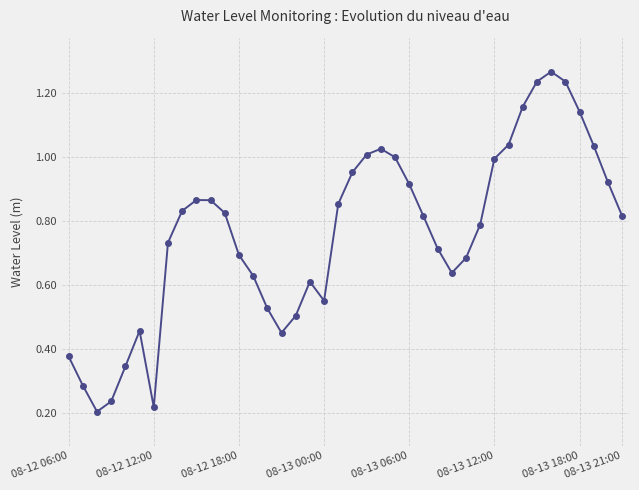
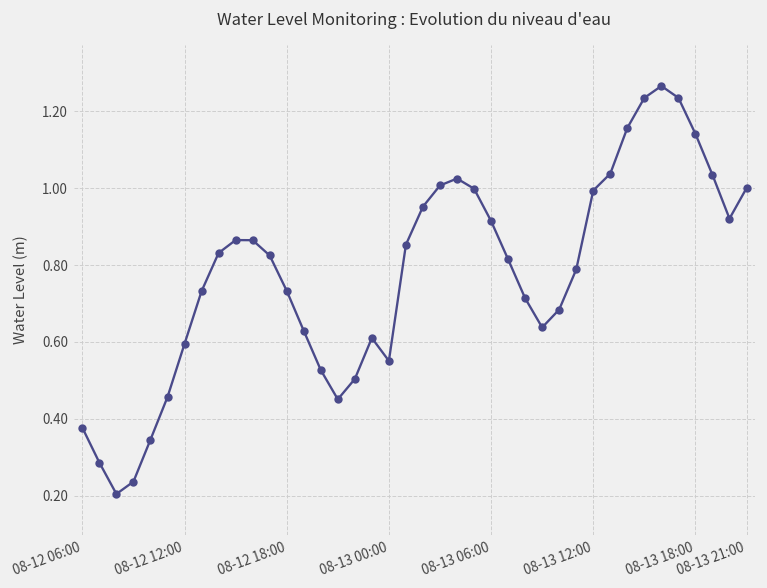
  {
    "08-12 06:00": 0.38,
-   "08-12 12:00": 0.22,
-   "08-12 18:00": 0.69,
+   "08-12 12:00": 0.60,
+   "08-12 18:00": 0.73,
    "08-13 00:00": 0.55,
    "08-13 06:00": 0.91,
    "08-13 12:00": 0.99,
    "08-13 18:00": 1.14,
-   "08-13 21:00": 0.82
+   "08-13 21:00": 1.00
  }
